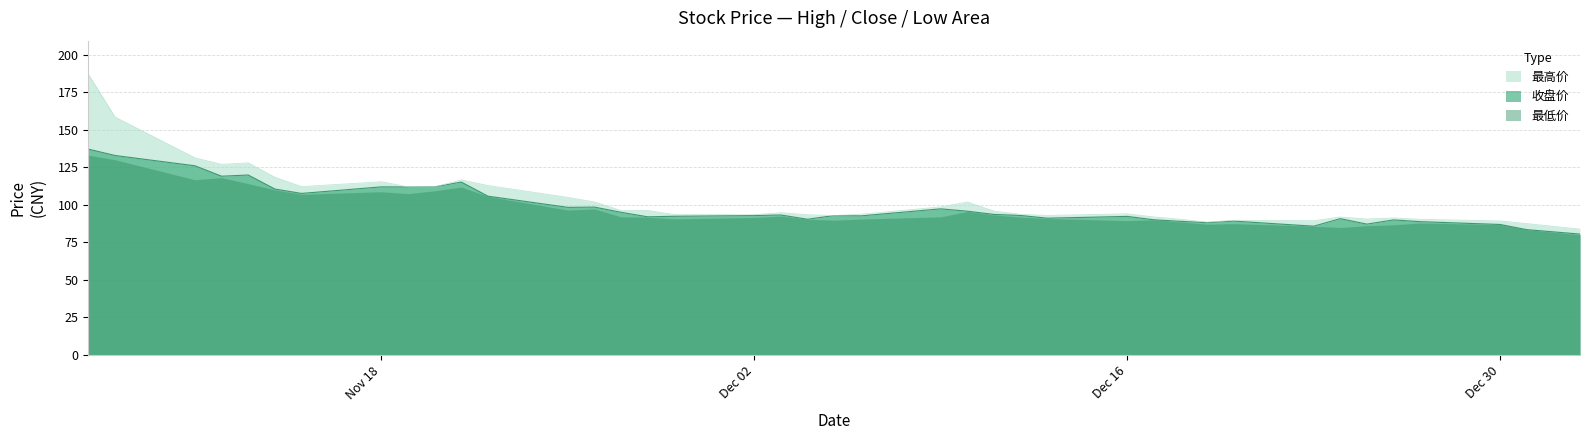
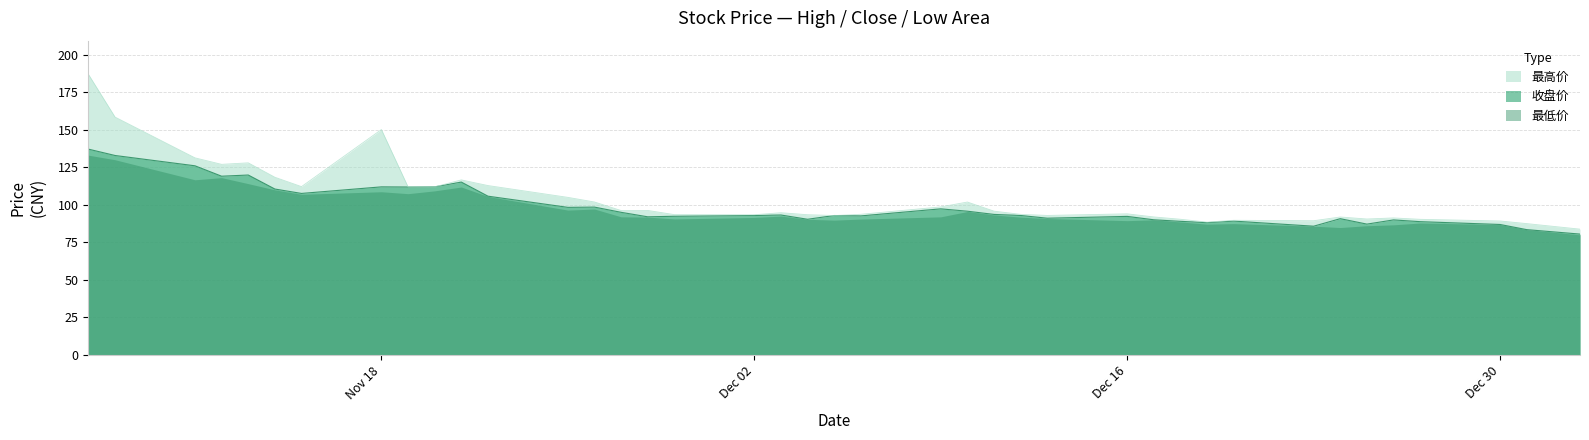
  {
    "最高价": {
-     "Nov 18": 115,
+     "Nov 18": 150,
      "Dec 16": 94,
      "Dec 30": 89
    }
  }
